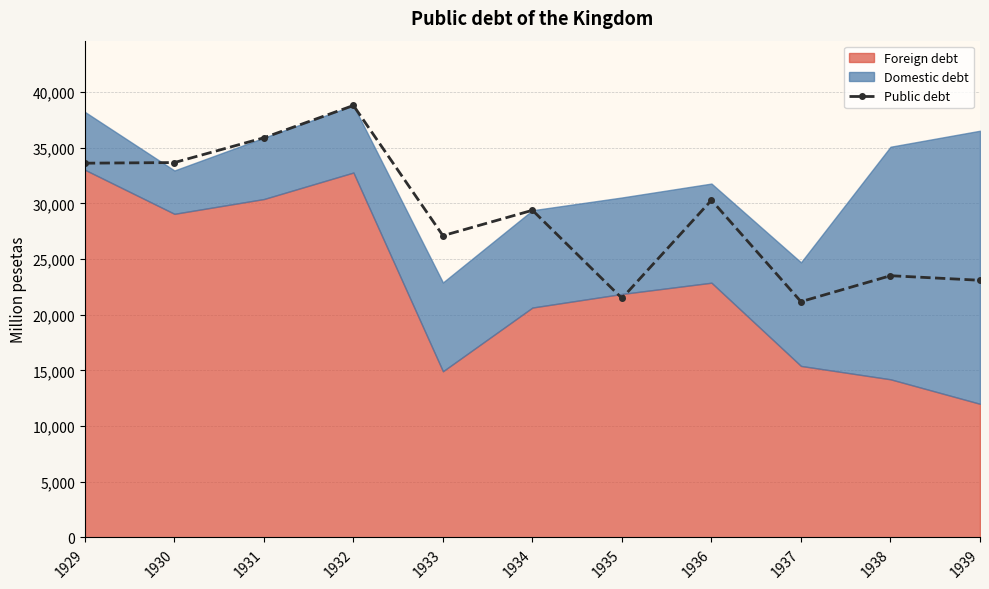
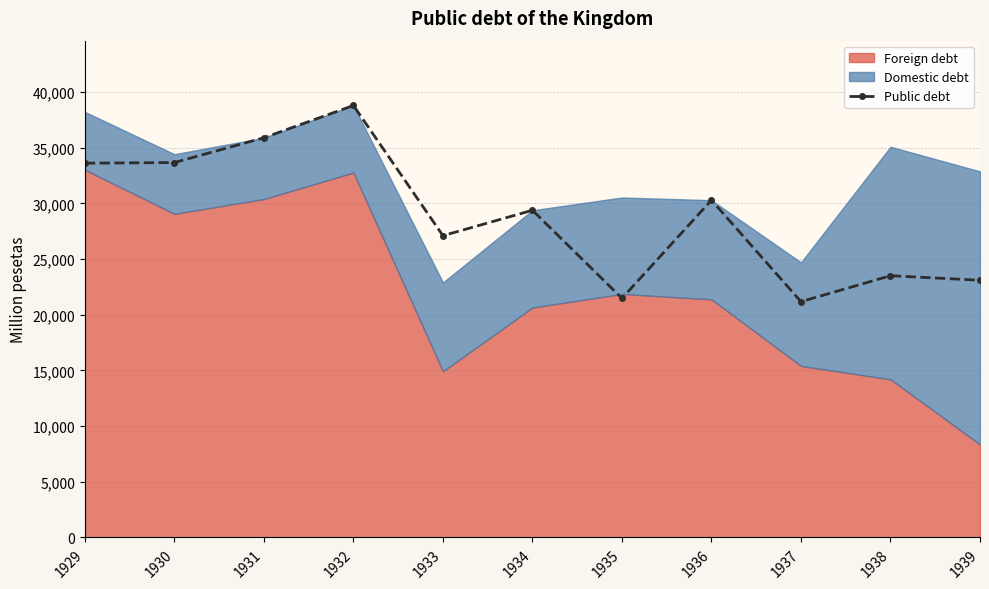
  {
    "Public debt": {
      "1929": "33,600",
      "1930": "33,700",
      "1933": "27,100",
      "1935": "21,500",
      "1937": "21,200",
      "1938": "23,500",
      "1939": "23,100"
    },
    "Foreign debt": {
      "1929": "33,000",
      "1930": "29,100",
      "1931": "30,400",
      "1932": "32,800",
      "1933": "14,900",
      "1934": "20,600",
      "1935": "21,900",
-     "1936": "22,900",
+     "1936": "21,400",
      "1937": "15,400",
      "1938": "14,200",
-     "1939": "12,000"
+     "1939": "8,400"
    },
    "Domestic debt": {
      "1929": "5,200",
-     "1930": "3,900",
+     "1930": "5,400",
      "1933": "8,000",
      "1935": "8,700",
      "1937": "9,300",
      "1938": "20,900",
      "1939": "24,500"
    }
  }
